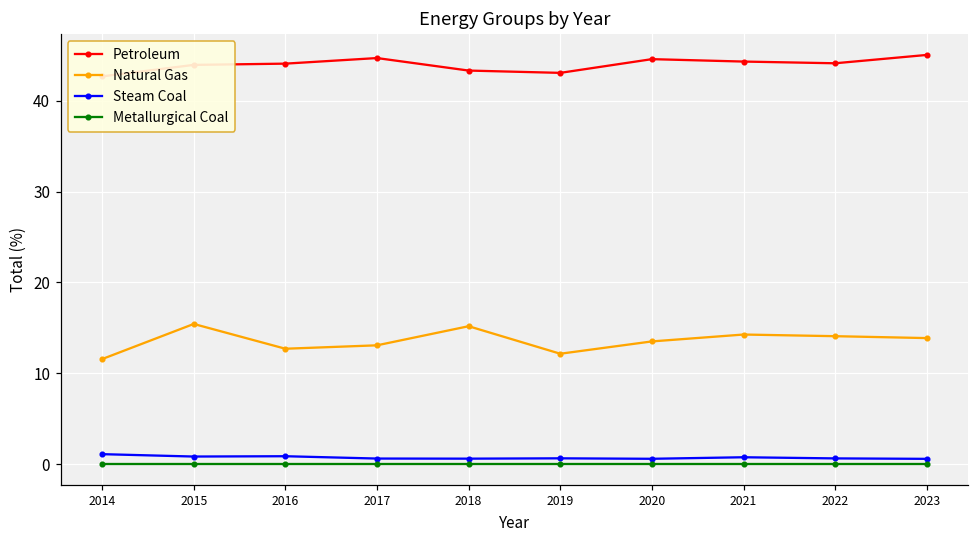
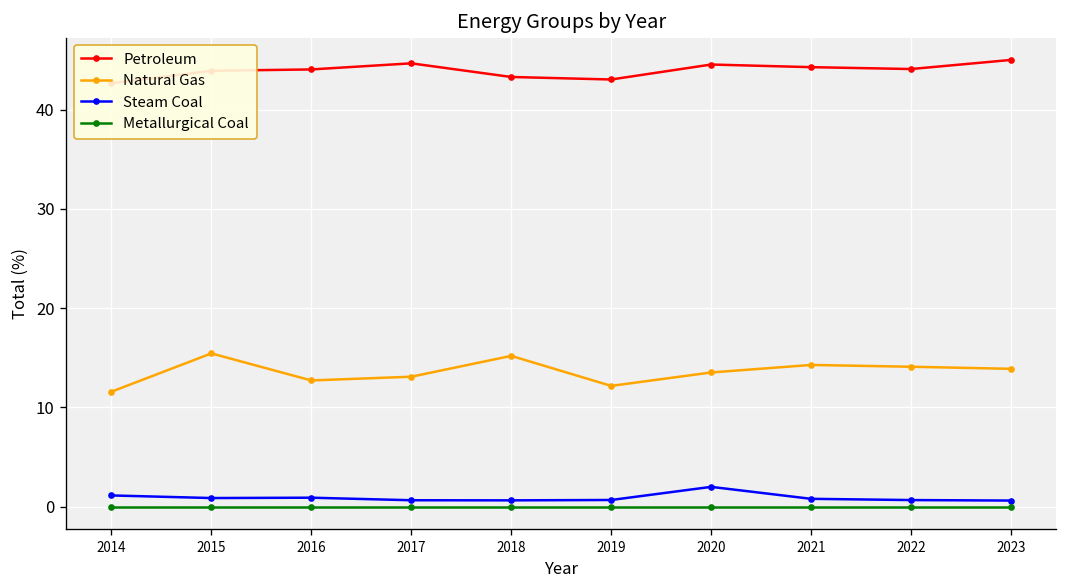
  {
    "Petroleum": {
      "2016": 44,
      "2017": 45,
      "2018": 43,
      "2019": 43,
      "2020": 45,
      "2021": 44,
      "2022": 44,
      "2023": 45
    },
    "Natural Gas": {
      "2014": 12,
      "2015": 15,
      "2016": 13,
      "2017": 13,
      "2018": 15,
      "2019": 12,
      "2020": 14,
      "2021": 14,
      "2022": 14,
      "2023": 14
    },
    "Steam Coal": {
      "2014": 1,
      "2015": 1,
      "2016": 1,
      "2017": 1,
      "2018": 1,
      "2019": 1,
-     "2020": 1,
+     "2020": 2,
      "2021": 1,
      "2022": 1,
      "2023": 1
    },
    "Metallurgical Coal": {
      "2014": 0,
      "2015": 0,
      "2016": 0,
      "2017": 0,
      "2018": 0,
      "2019": 0,
      "2020": 0,
      "2021": 0,
      "2022": 0,
      "2023": 0
    }
  }
